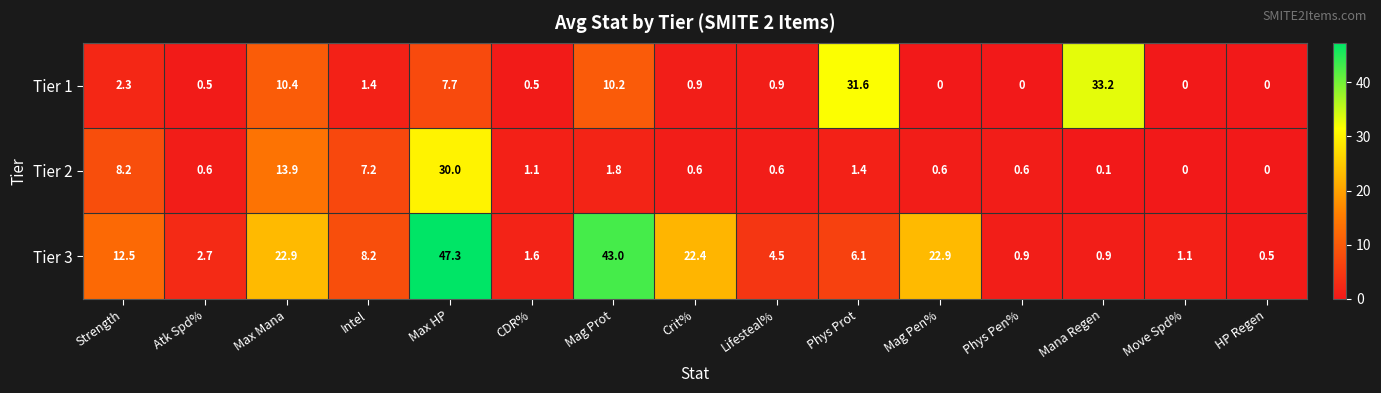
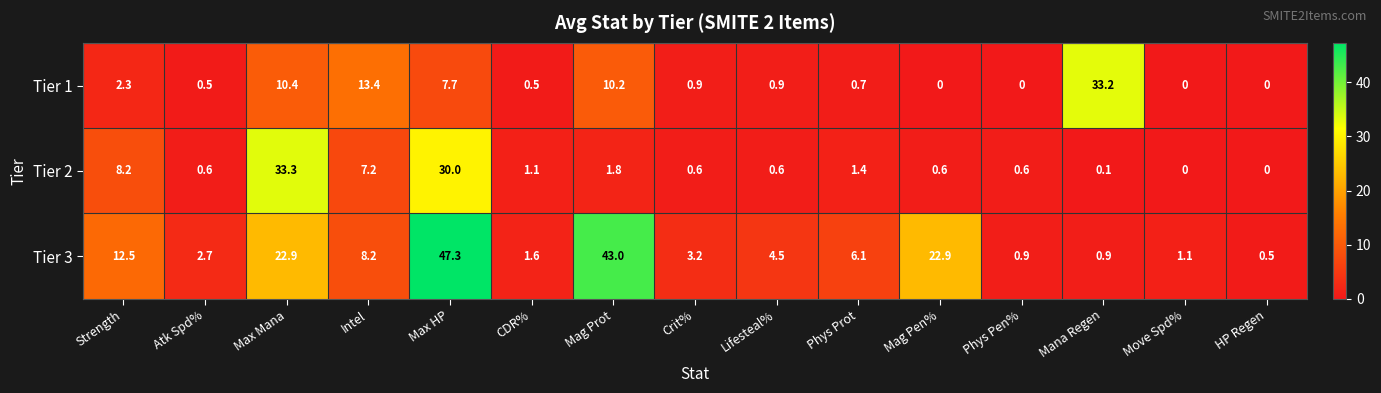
  {
    "Tier 1": {
      "Strength": 2.3,
      "Atk Spd%": 0.5,
      "Max Mana": 10.4,
-     "Intel": 1.4,
+     "Intel": 13.4,
      "Max HP": 7.7,
      "CDR%": 0.5,
      "Mag Prot": 10.2,
      "Crit%": 0.9,
      "Lifesteal%": 0.9,
-     "Phys Prot": 31.6,
+     "Phys Prot": 0.7,
      "Mag Pen%": 0,
      "Phys Pen%": 0,
      "Mana Regen": 33.2,
      "Move Spd%": 0,
      "HP Regen": 0
    },
    "Tier 2": {
      "Strength": 8.2,
      "Atk Spd%": 0.6,
-     "Max Mana": 13.9,
+     "Max Mana": 33.3,
      "Intel": 7.2,
      "Max HP": 30.0,
      "CDR%": 1.1,
      "Mag Prot": 1.8,
      "Crit%": 0.6,
      "Lifesteal%": 0.6,
      "Phys Prot": 1.4,
      "Mag Pen%": 0.6,
      "Phys Pen%": 0.6,
      "Mana Regen": 0.1,
      "Move Spd%": 0,
      "HP Regen": 0
    },
    "Tier 3": {
      "Strength": 12.5,
      "Atk Spd%": 2.7,
      "Max Mana": 22.9,
      "Intel": 8.2,
      "Max HP": 47.3,
      "CDR%": 1.6,
      "Mag Prot": 43.0,
-     "Crit%": 22.4,
+     "Crit%": 3.2,
      "Lifesteal%": 4.5,
      "Phys Prot": 6.1,
      "Mag Pen%": 22.9,
      "Phys Pen%": 0.9,
      "Mana Regen": 0.9,
      "Move Spd%": 1.1,
      "HP Regen": 0.5
    }
  }
